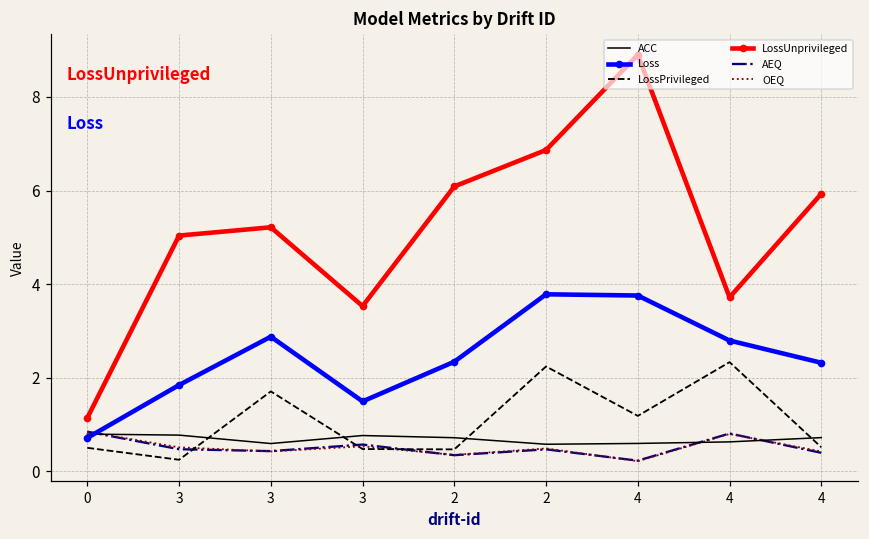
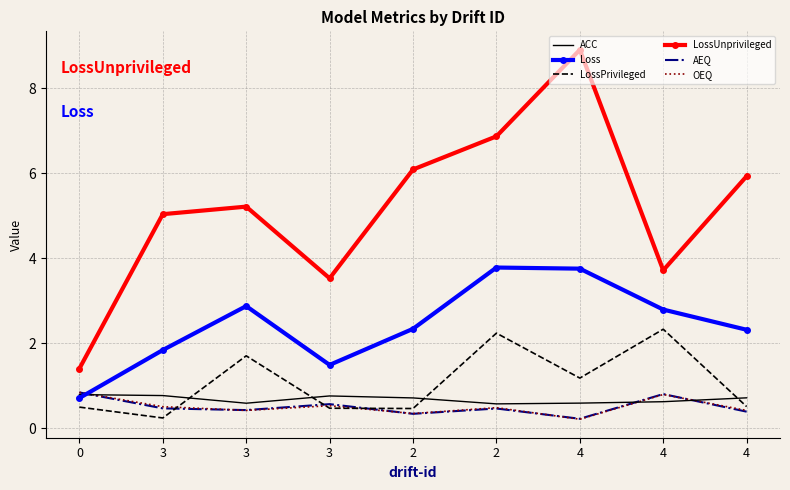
  {
    "Loss": {
      "0": 0.7
    },
    "LossUnprivileged": {
-     "0": 1.1
+     "0": 1.4
    }
  }
